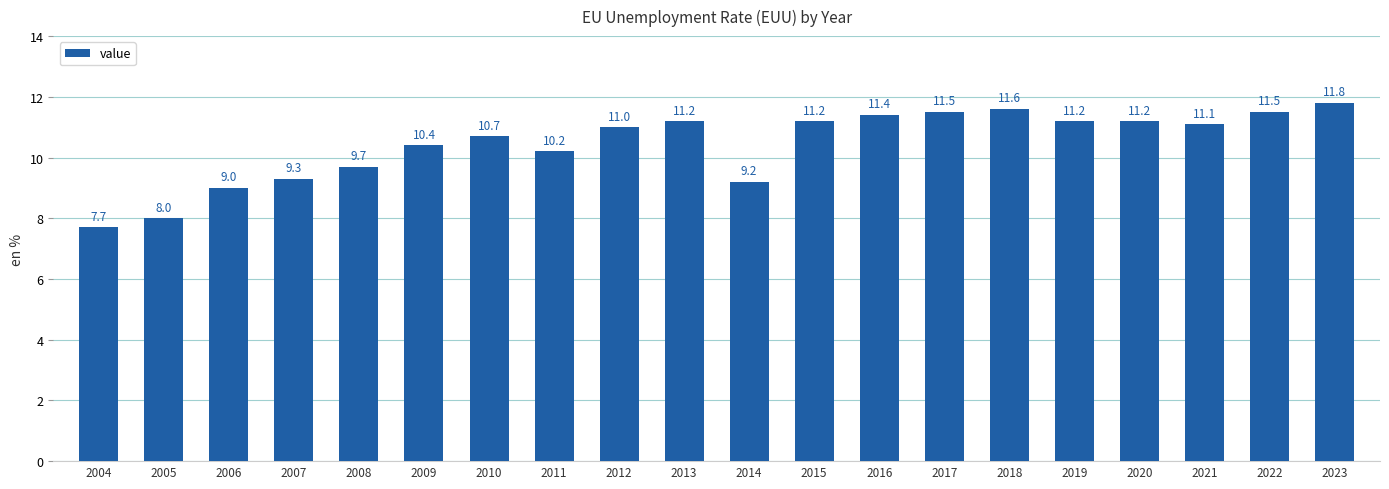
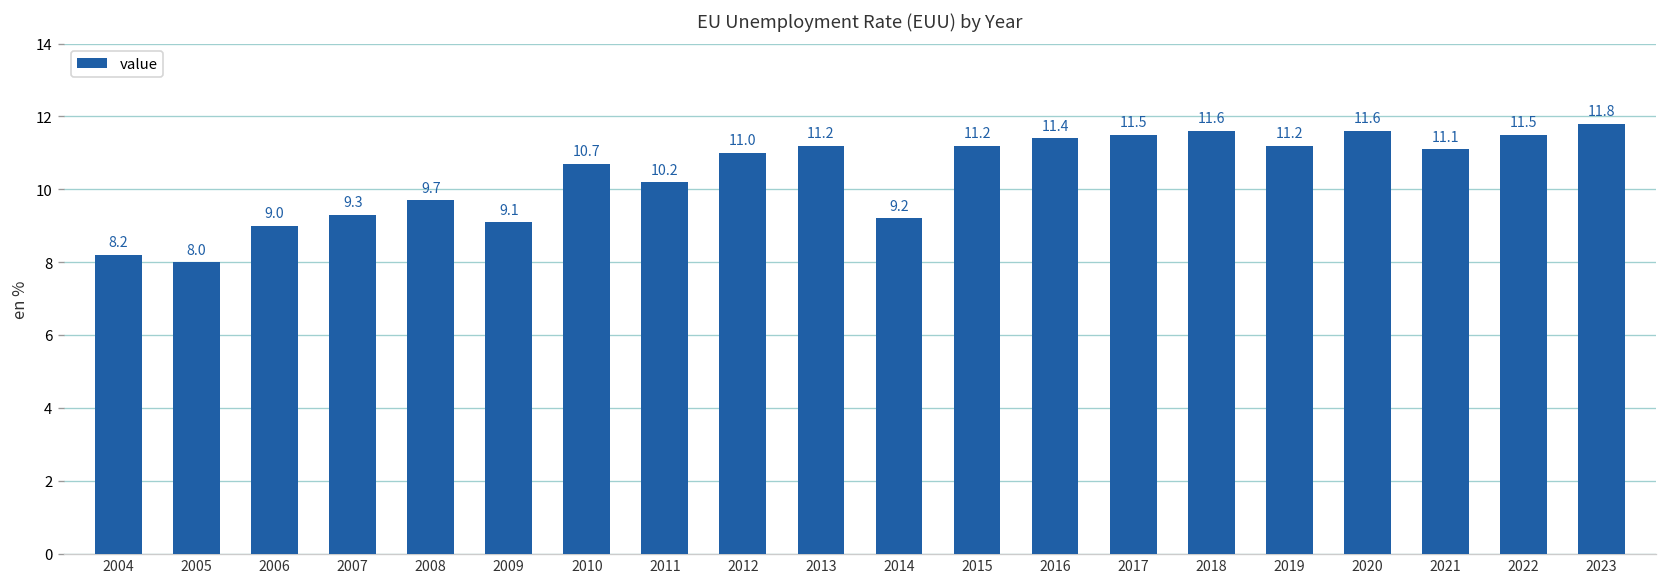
  {
-   "2004": 7.7,
+   "2004": 8.2,
    "2005": 8.0,
    "2006": 9.0,
    "2007": 9.3,
    "2008": 9.7,
-   "2009": 10.4,
+   "2009": 9.1,
    "2010": 10.7,
    "2011": 10.2,
    "2012": 11.0,
    "2013": 11.2,
    "2014": 9.2,
    "2015": 11.2,
    "2016": 11.4,
    "2017": 11.5,
    "2018": 11.6,
    "2019": 11.2,
-   "2020": 11.2,
+   "2020": 11.6,
    "2021": 11.1,
    "2022": 11.5,
    "2023": 11.8
  }
